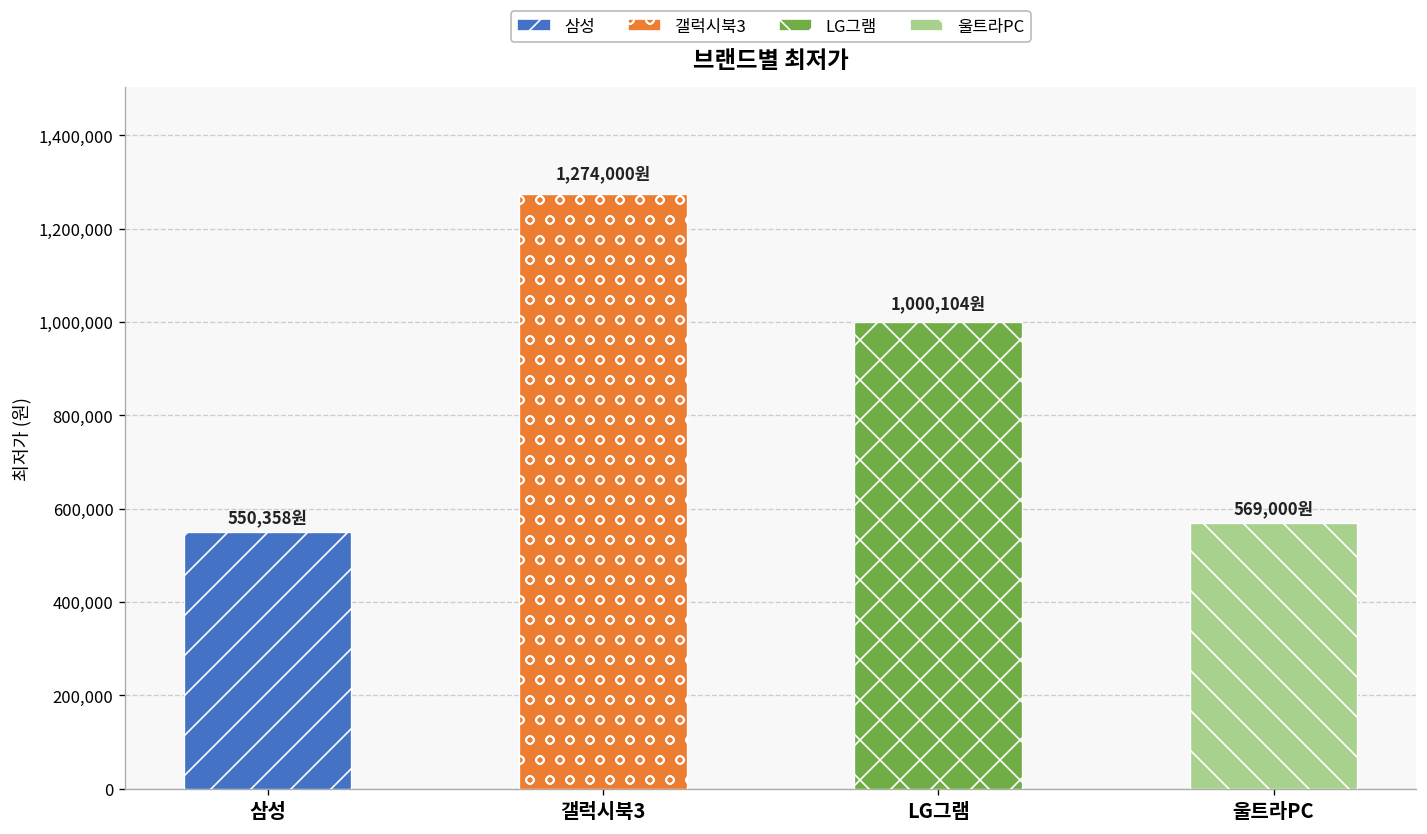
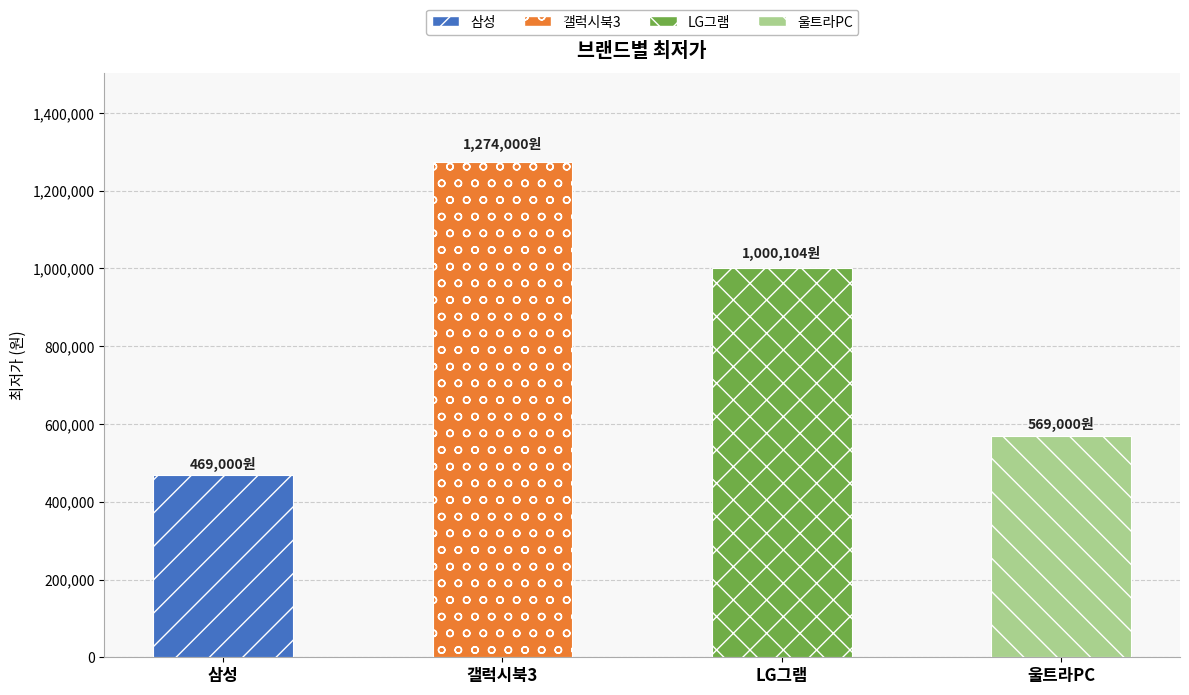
  {
-   "삼성": "550,358원",
+   "삼성": "469,000원",
    "갤럭시북3": "1,274,000원",
    "LG그램": "1,000,104원",
    "울트라PC": "569,000원"
  }
